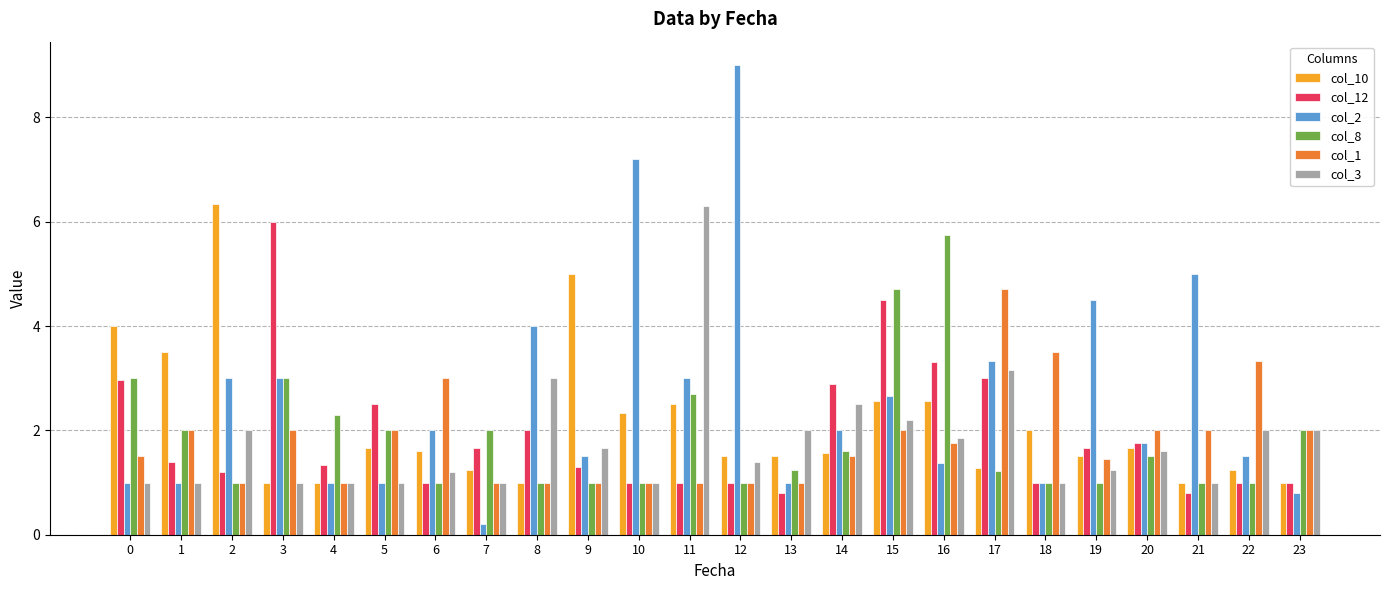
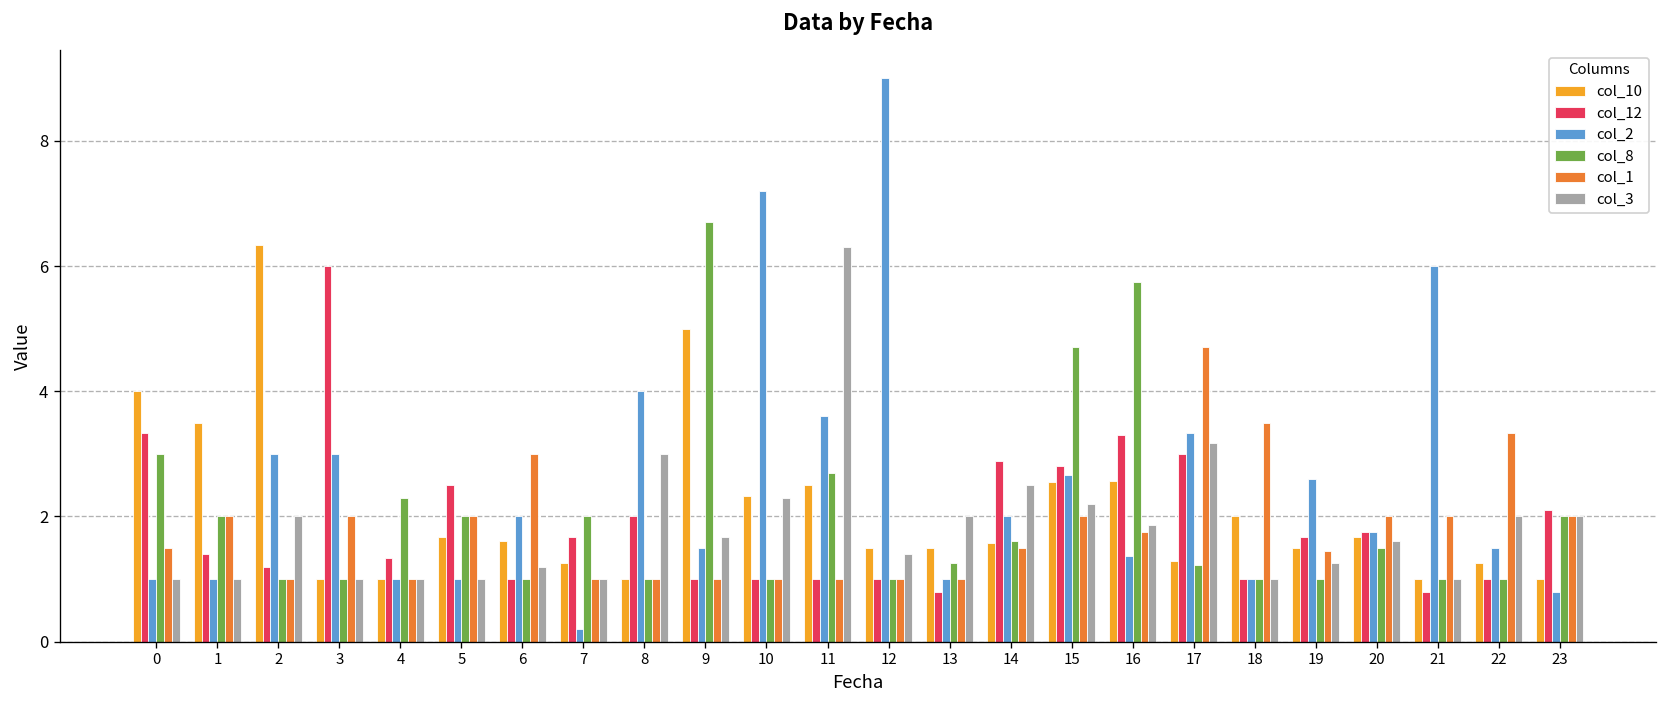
  {
    "col_12": {
-     "0": 3.0,
+     "0": 3.3,
      "1": 1.4,
      "2": 1.2,
      "3": 6.0,
      "4": 1.3,
      "5": 2.5,
      "6": 1.0,
      "7": 1.7,
      "8": 2.0,
-     "9": 1.3,
+     "9": 1.0,
      "10": 1.0,
      "11": 1.0,
      "12": 1.0,
      "13": 0.8,
      "14": 2.9,
-     "15": 4.5,
+     "15": 2.8,
      "16": 3.3,
      "17": 3.0,
      "18": 1.0,
      "19": 1.7,
      "20": 1.8,
      "21": 0.8,
      "22": 1.0,
-     "23": 1.0
+     "23": 2.1
    },
    "col_2": {
      "0": 1.0,
      "1": 1.0,
      "2": 3.0,
      "3": 3.0,
      "4": 1.0,
      "5": 1.0,
      "6": 2.0,
      "7": 0.2,
      "8": 4.0,
      "9": 1.5,
      "10": 7.2,
-     "11": 3.0,
+     "11": 3.6,
      "12": 9.0,
      "13": 1.0,
      "14": 2.0,
      "15": 2.7,
      "16": 1.4,
      "17": 3.3,
      "18": 1.0,
-     "19": 4.5,
+     "19": 2.6,
      "20": 1.8,
-     "21": 5,
+     "21": 6,
      "22": 1.5,
      "23": 0.8
    },
    "col_8": {
      "0": 3.0,
      "1": 2.0,
      "2": 1.0,
-     "3": 3,
+     "3": 1,
      "4": 2.3,
      "5": 2.0,
      "6": 1.0,
      "7": 2.0,
      "8": 1.0,
-     "9": 1.0,
+     "9": 6.7,
      "10": 1.0,
      "11": 2.7,
      "12": 1.0,
      "13": 1.3,
      "14": 1.6,
      "15": 4.7,
      "16": 5.8,
      "17": 1.2,
      "18": 1.0,
      "19": 1.0,
      "20": 1.5,
      "21": 1.0,
      "22": 1.0,
      "23": 2.0
    },
    "col_3": {
      "0": 1.0,
      "1": 1.0,
      "2": 2.0,
      "3": 1.0,
      "4": 1.0,
      "5": 1.0,
      "6": 1.2,
      "7": 1.0,
      "8": 3.0,
      "9": 1.7,
-     "10": 1.0,
+     "10": 2.3,
      "11": 6.3,
      "12": 1.4,
      "13": 2.0,
      "14": 2.5,
      "15": 2.2,
      "16": 1.9,
      "17": 3.2,
      "18": 1.0,
      "19": 1.3,
      "20": 1.6,
      "21": 1.0,
      "22": 2.0,
      "23": 2.0
    }
  }
